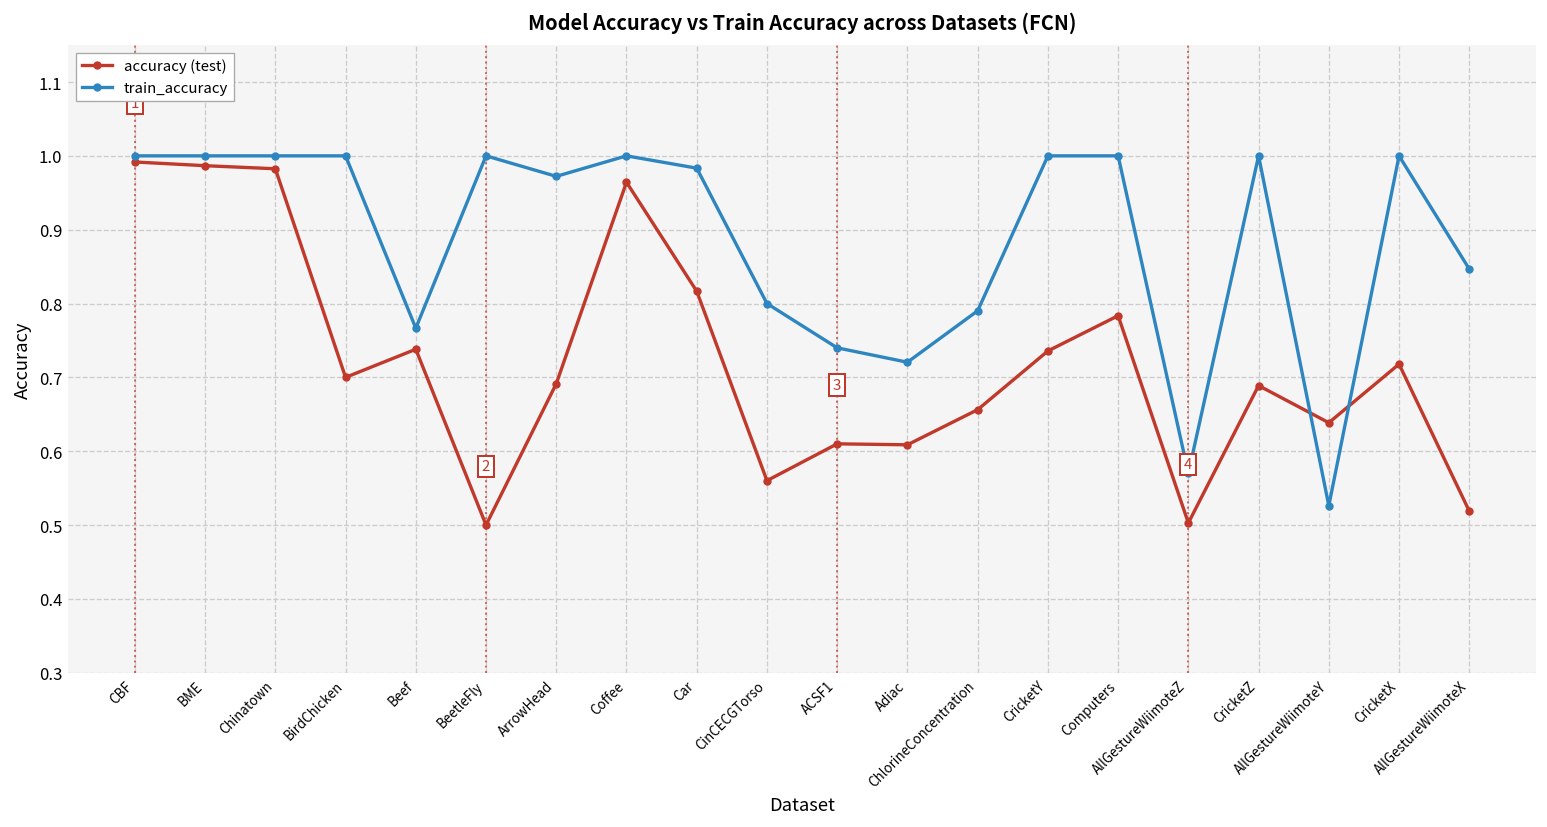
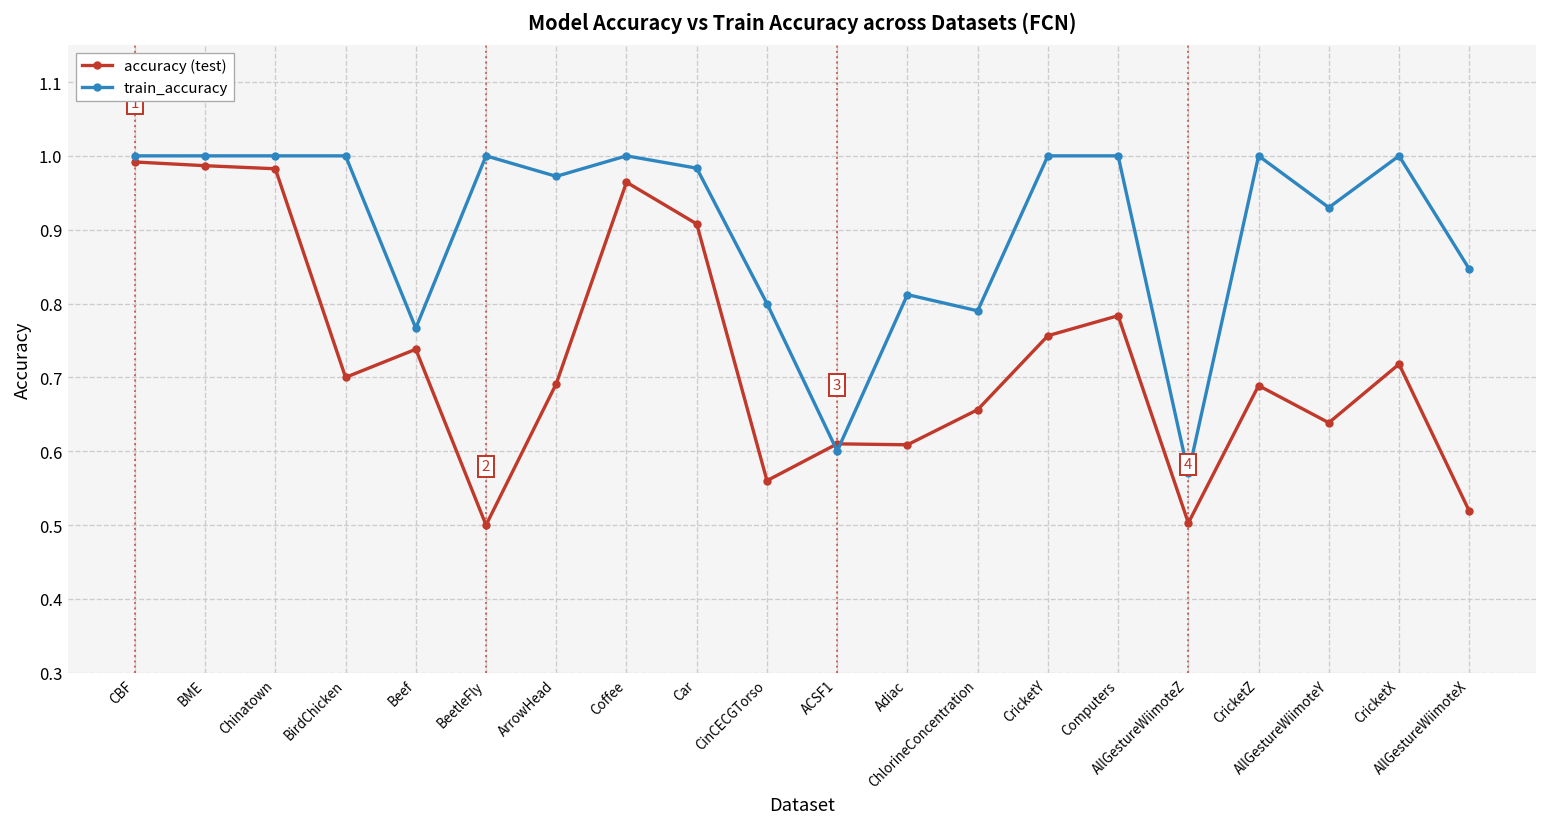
  {
    "accuracy (test)": {
      "CBF": 0.99,
      "BME": 0.99,
      "Chinatown": 0.98,
      "BirdChicken": 0.70,
      "Beef": 0.74,
      "BeetleFly": 0.50,
      "ArrowHead": 0.69,
      "Coffee": 0.96,
-     "Car": 0.82,
+     "Car": 0.91,
      "CinCECGTorso": 0.56,
      "ACSF1": 0.61,
      "Adiac": 0.61,
      "ChlorineConcentration": 0.66,
-     "CricketY": 0.74,
+     "CricketY": 0.76,
      "Computers": 0.78,
      "AllGestureWiimoteZ": 0.50,
      "CricketZ": 0.69,
      "AllGestureWiimoteY": 0.64,
      "CricketX": 0.72,
      "AllGestureWiimoteX": 0.52
    },
    "train_accuracy": {
      "CBF": 1.00,
      "BME": 1.00,
      "Chinatown": 1.00,
      "BirdChicken": 1.00,
      "Beef": 0.77,
      "BeetleFly": 1.00,
      "ArrowHead": 0.97,
      "Coffee": 1.00,
      "Car": 0.98,
      "CinCECGTorso": 0.80,
-     "ACSF1": 0.74,
-     "Adiac": 0.72,
+     "ACSF1": 0.60,
+     "Adiac": 0.81,
      "ChlorineConcentration": 0.79,
      "CricketY": 1.00,
      "Computers": 1.00,
      "CricketZ": 1.00,
-     "AllGestureWiimoteY": 0.53,
+     "AllGestureWiimoteY": 0.93,
      "CricketX": 1.00,
      "AllGestureWiimoteX": 0.85
    }
  }
